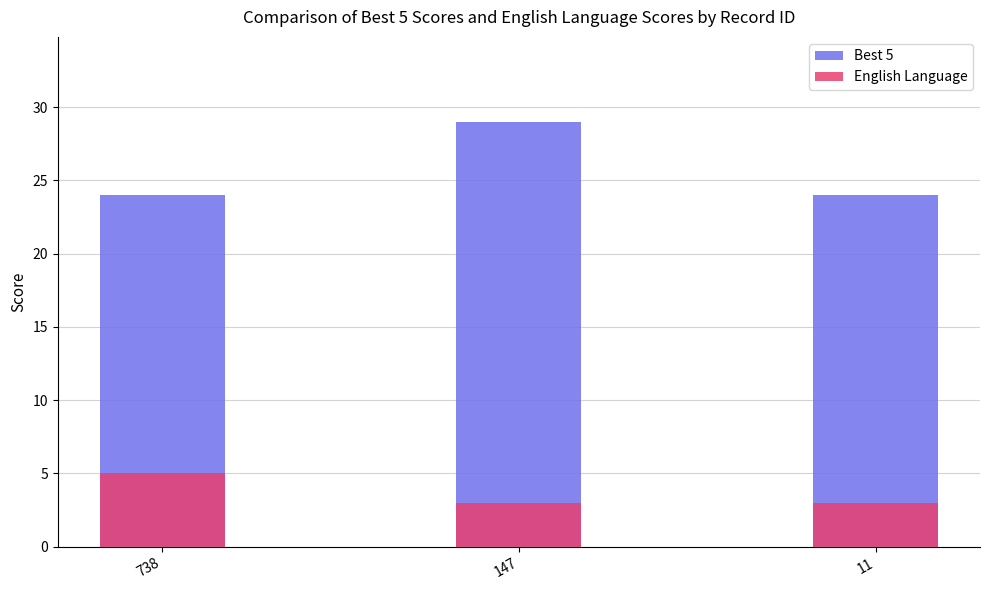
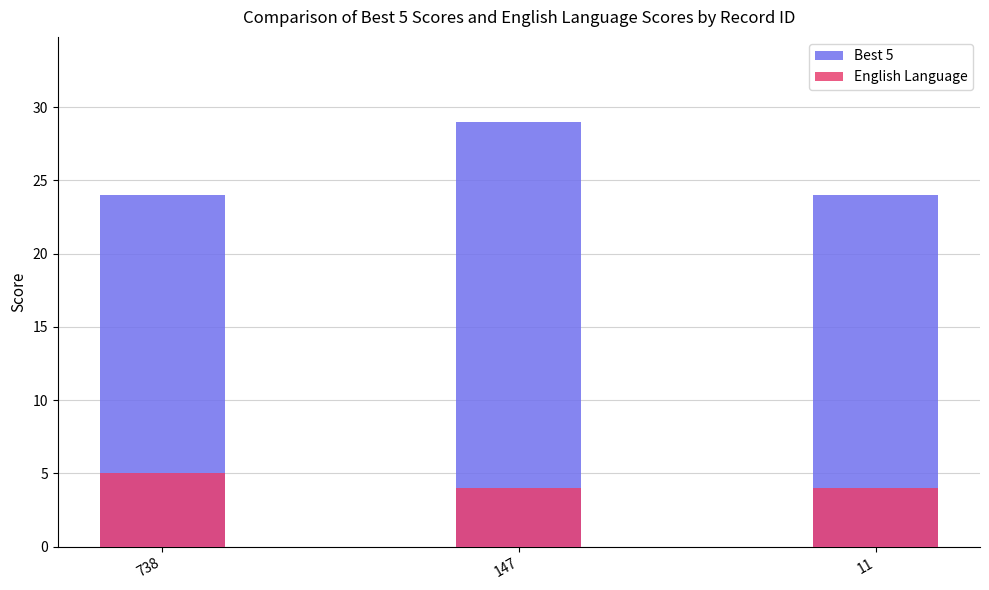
  {
    "Best 5": {
      "738": 24,
      "147": 29,
      "11": 24
    },
    "English Language": {
-     "147": 3,
-     "11": 3
+     "147": 4,
+     "11": 4
    }
  }
